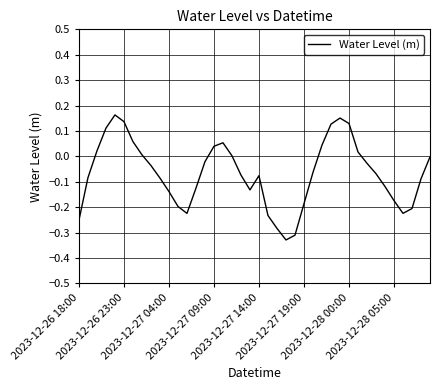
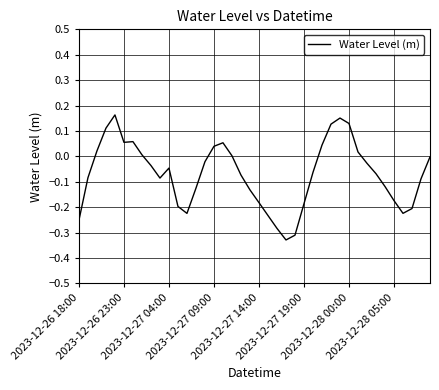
  {
    "2023-12-26 18:00": -0.25,
-   "2023-12-26 23:00": 0.14,
-   "2023-12-27 04:00": -0.14,
+   "2023-12-26 23:00": 0.06,
+   "2023-12-27 04:00": -0.05,
    "2023-12-27 09:00": 0.04,
-   "2023-12-27 14:00": -0.08,
+   "2023-12-27 14:00": -0.18,
    "2023-12-27 19:00": -0.19,
    "2023-12-28 00:00": 0.13,
    "2023-12-28 05:00": -0.17
  }
